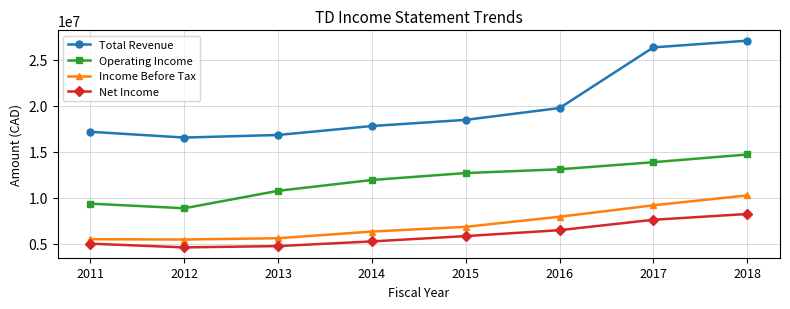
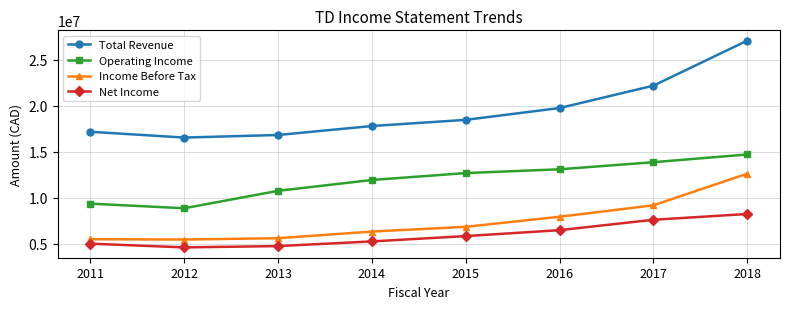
  {
    "Total Revenue": {
      "2011": 17000000,
      "2012": 17000000,
      "2013": 17000000,
      "2014": 18000000,
      "2015": 18000000,
      "2016": 20000000,
-     "2017": 26000000,
+     "2017": 22000000,
      "2018": 27000000
    },
    "Operating Income": {
      "2011": 9000000,
      "2012": 9000000,
      "2013": 11000000,
      "2014": 12000000,
      "2015": 13000000,
      "2016": 13000000,
      "2017": 14000000,
      "2018": 15000000
    },
    "Income Before Tax": {
      "2011": 5000000,
      "2012": 5000000,
      "2013": 6000000,
      "2014": 6000000,
      "2015": 7000000,
      "2016": 8000000,
      "2017": 9000000,
-     "2018": 10000000
+     "2018": 13000000
    },
    "Net Income": {
      "2011": 5000000,
      "2012": 5000000,
      "2013": 5000000,
      "2014": 5000000,
      "2015": 6000000,
      "2016": 6000000,
      "2017": 8000000,
      "2018": 8000000
    }
  }
